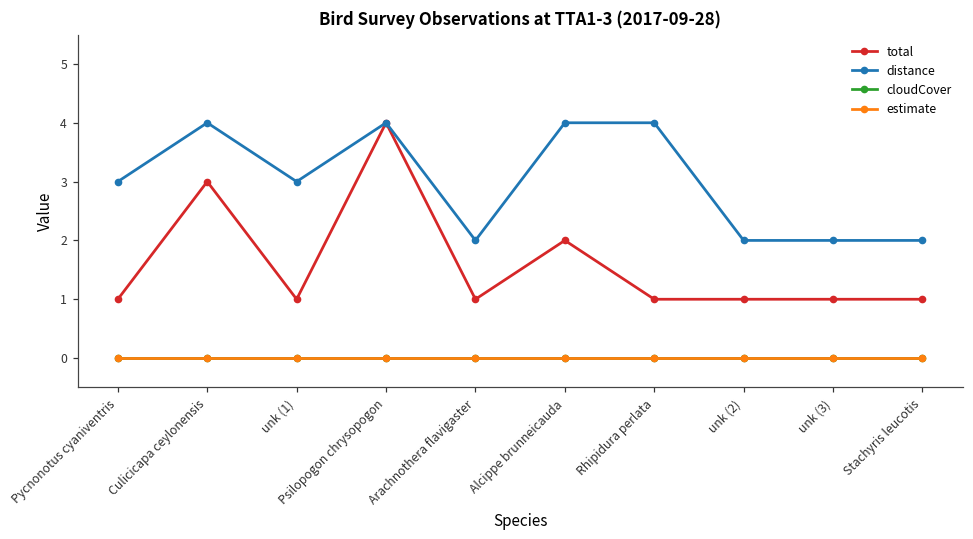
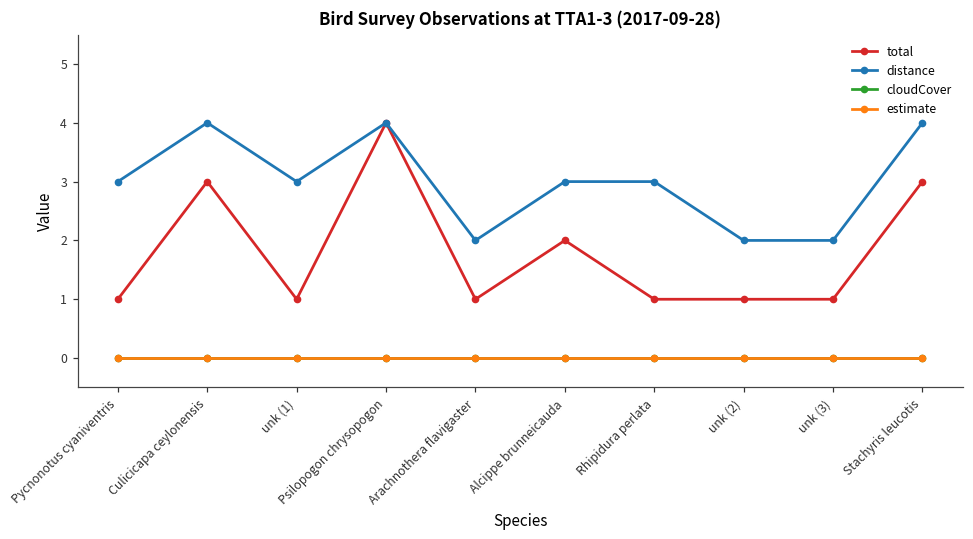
  {
    "total": {
      "Pycnonotus cyaniventris": 1,
      "Culicicapa ceylonensis": 3,
      "unk (1)": 1,
      "Arachnothera flavigaster": 1,
      "Alcippe brunneicauda": 2,
      "Rhipidura perlata": 1,
      "unk (2)": 1,
      "unk (3)": 1,
-     "Stachyris leucotis": 1
+     "Stachyris leucotis": 3
    },
    "distance": {
      "Pycnonotus cyaniventris": 3,
      "Culicicapa ceylonensis": 4,
      "unk (1)": 3,
      "Arachnothera flavigaster": 2,
-     "Alcippe brunneicauda": 4,
-     "Rhipidura perlata": 4,
+     "Alcippe brunneicauda": 3,
+     "Rhipidura perlata": 3,
      "unk (2)": 2,
      "unk (3)": 2,
-     "Stachyris leucotis": 2
+     "Stachyris leucotis": 4
    },
    "estimate": {
      "Pycnonotus cyaniventris": 0,
      "Culicicapa ceylonensis": 0,
      "unk (1)": 0,
      "Psilopogon chrysopogon": 0,
      "Arachnothera flavigaster": 0,
      "Alcippe brunneicauda": 0,
      "Rhipidura perlata": 0,
      "unk (2)": 0,
      "unk (3)": 0,
      "Stachyris leucotis": 0
    }
  }
